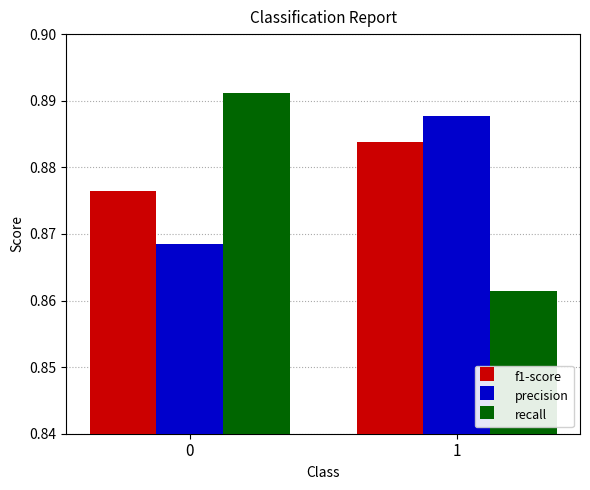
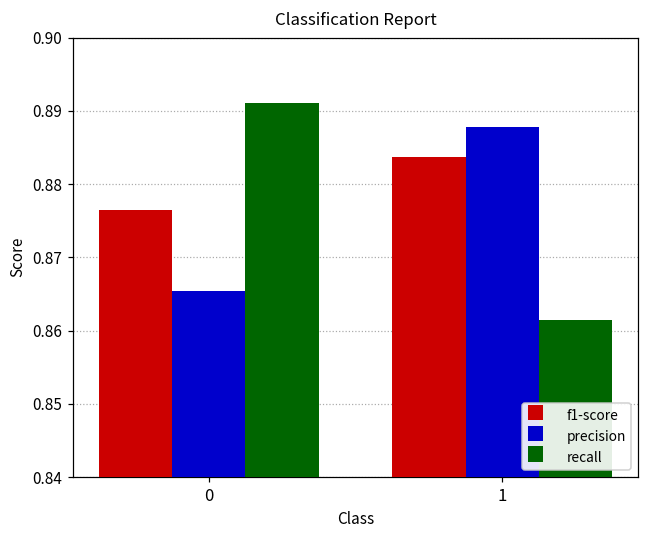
  {
    "f1-score": {
      "0": 0.876,
      "1": 0.884
    },
    "precision": {
-     "0": 0.868,
+     "0": 0.865,
      "1": 0.888
    },
    "recall": {
      "0": 0.891,
      "1": 0.861
    }
  }
